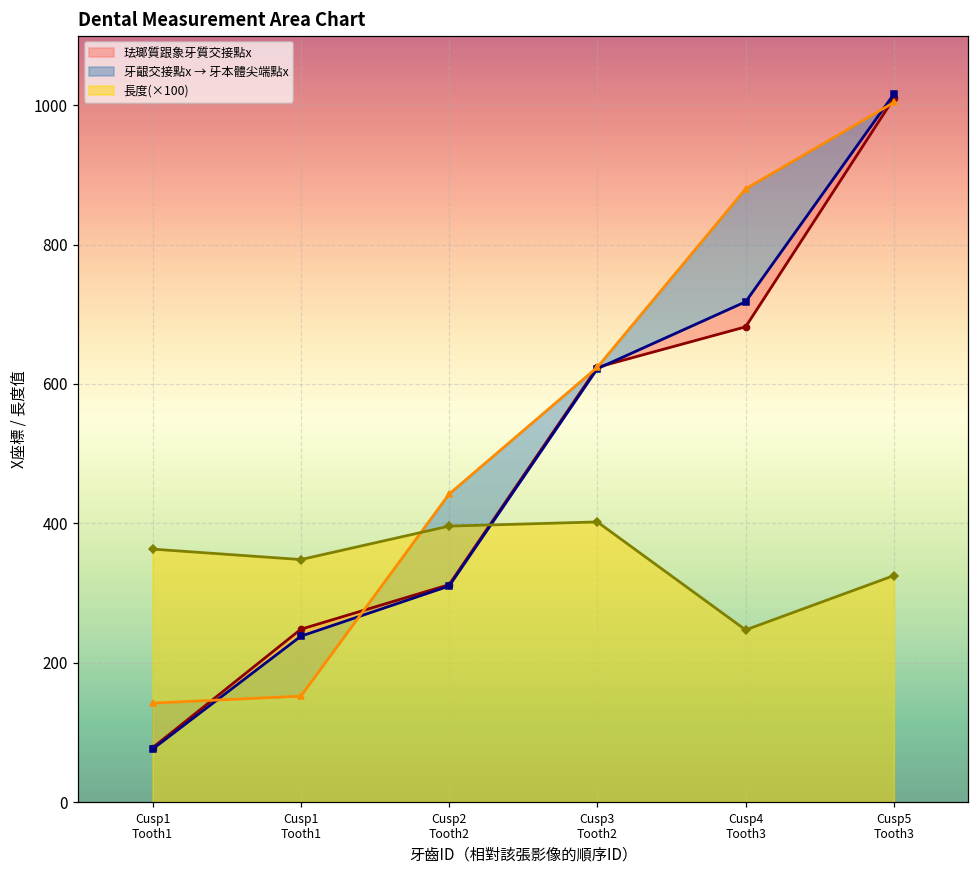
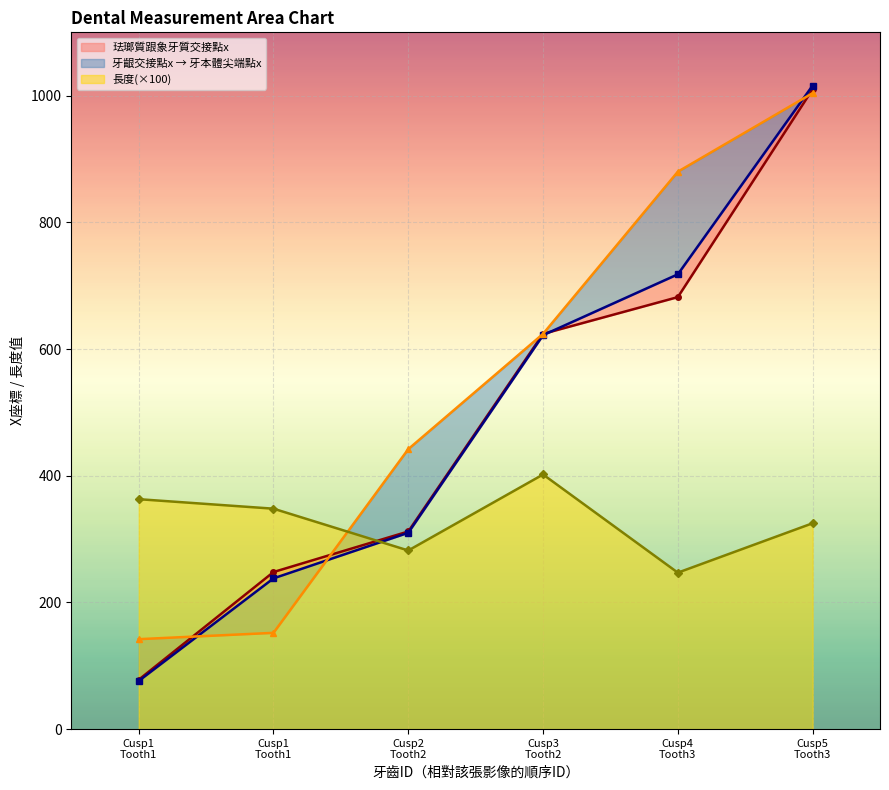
  {
    "長度(×100)": {
-     "Cusp2 Tooth2": 400,
+     "Cusp2 Tooth2": 280,
      "Cusp3 Tooth2": 400,
      "Cusp4 Tooth3": 250,
      "Cusp5 Tooth3": 330
    }
  }
